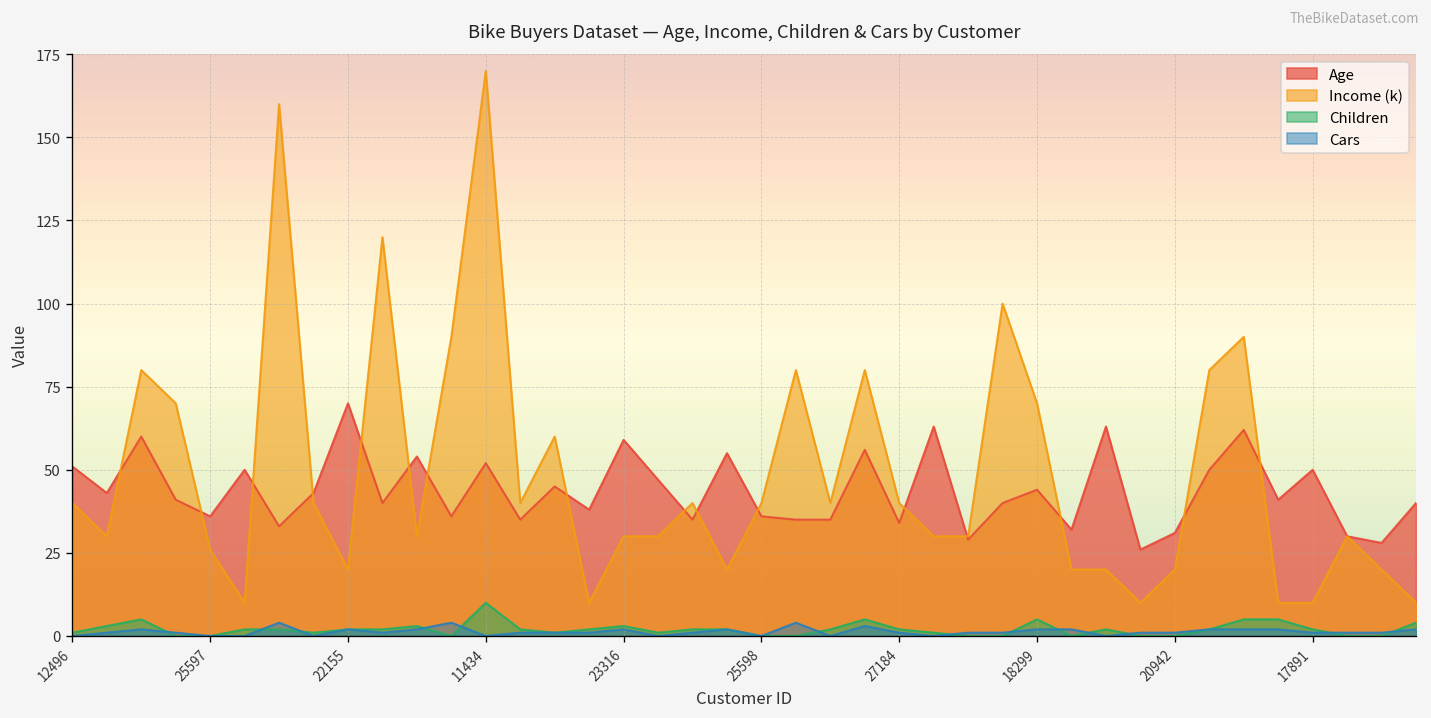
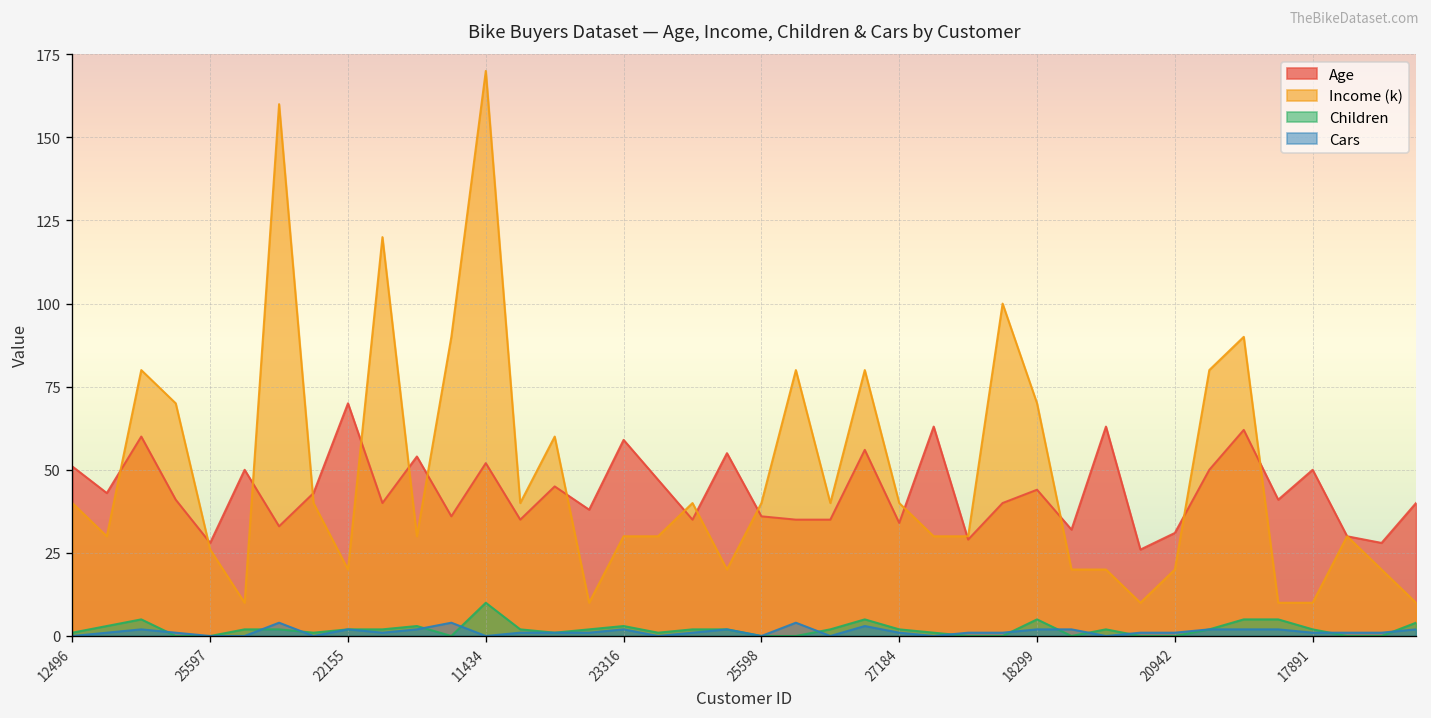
  {
    "Age": {
      "12496": 51,
-     "25597": 36,
+     "25597": 28,
      "22155": 70,
      "11434": 52,
      "23316": 59,
      "25598": 36,
      "27184": 34,
      "18299": 44,
      "20942": 31,
      "17891": 50
    },
    "Income (k)": {
      "12496": 40,
      "25597": 26,
      "22155": 20,
      "11434": 170,
      "23316": 30,
      "25598": 40,
      "27184": 40,
      "18299": 70,
      "20942": 20,
      "17891": 10
    },
    "Children": {
      "12496": 1,
      "11434": 10,
      "23316": 3,
      "27184": 2,
      "18299": 5,
      "20942": 0,
      "17891": 2
    },
    "Cars": {
      "12496": 0,
      "11434": 0,
      "23316": 2,
      "27184": 1,
      "18299": 2,
      "20942": 1,
      "17891": 1
    }
  }
